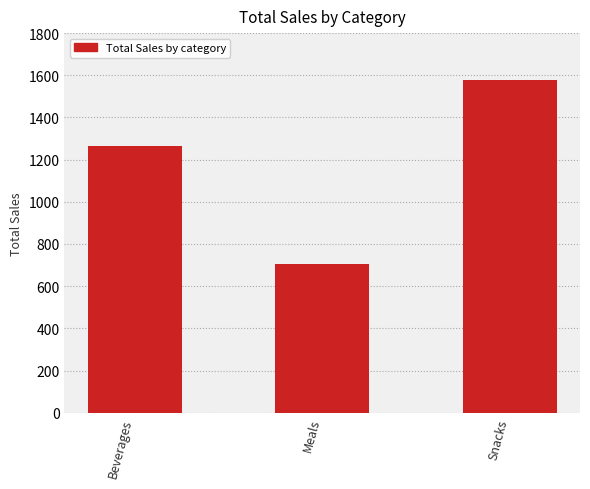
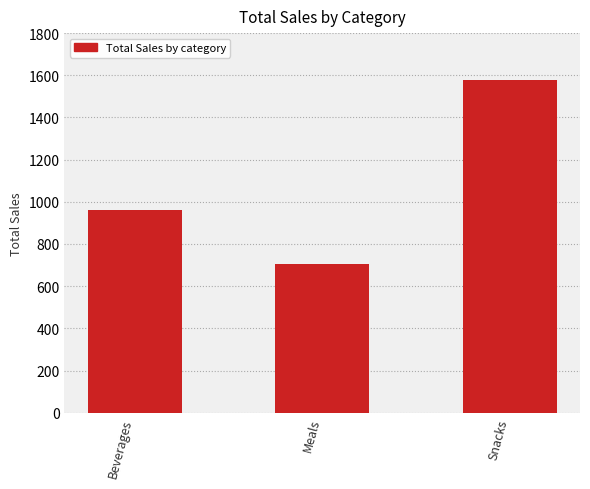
  {
-   "Beverages": 1260,
+   "Beverages": 960,
    "Meals": 700,
    "Snacks": 1580
  }
